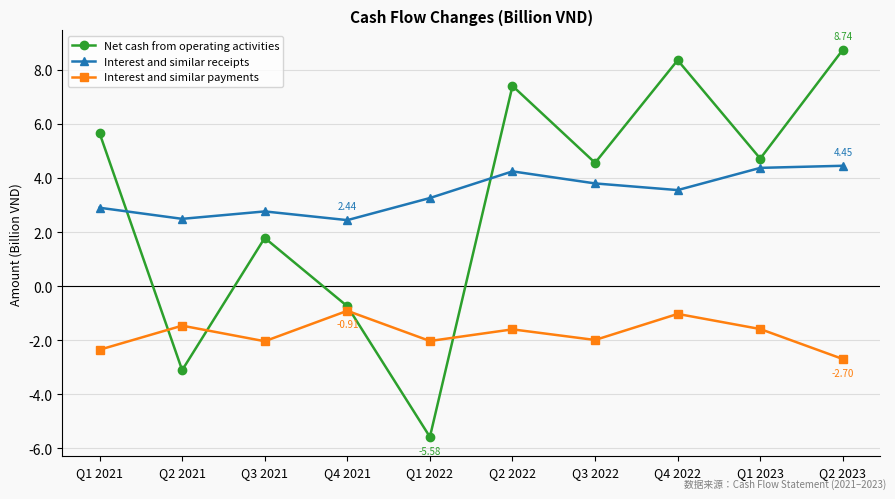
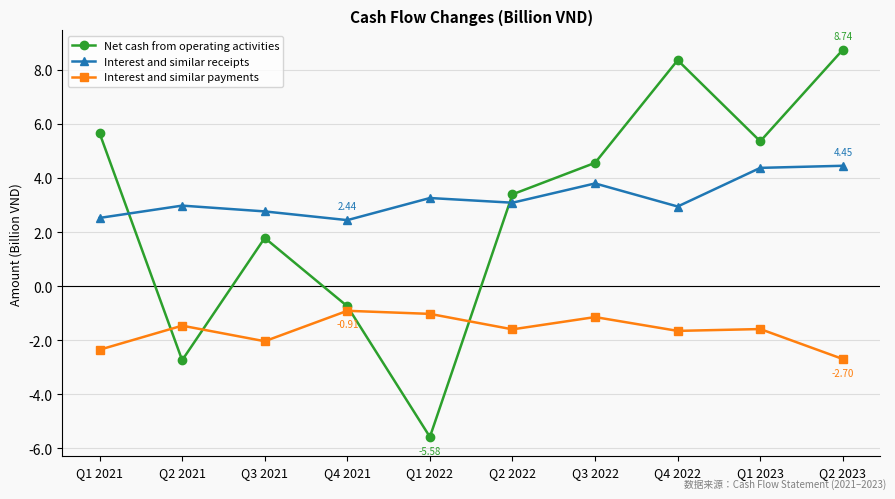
  {
    "Net cash from operating activities": {
      "Q1 2021": 5.7,
-     "Q2 2021": -3.1,
+     "Q2 2021": -2.7,
      "Q3 2021": 1.8,
      "Q4 2021": -0.7,
-     "Q2 2022": 7.4,
+     "Q2 2022": 3.4,
      "Q3 2022": 4.6,
      "Q4 2022": 8.4,
-     "Q1 2023": 4.7
+     "Q1 2023": 5.4
    },
    "Interest and similar receipts": {
-     "Q1 2021": 2.9,
-     "Q2 2021": 2.5,
+     "Q1 2021": 2.5,
+     "Q2 2021": 3.0,
      "Q3 2021": 2.8,
      "Q1 2022": 3.3,
-     "Q2 2022": 4.2,
+     "Q2 2022": 3.1,
      "Q3 2022": 3.8,
-     "Q4 2022": 3.6,
+     "Q4 2022": 2.9,
      "Q1 2023": 4.4
    },
    "Interest and similar payments": {
      "Q1 2021": -2.4,
      "Q2 2021": -1.5,
      "Q3 2021": -2.0,
-     "Q1 2022": -2.0,
+     "Q1 2022": -1.0,
      "Q2 2022": -1.6,
-     "Q3 2022": -2.0,
-     "Q4 2022": -1.0,
+     "Q3 2022": -1.1,
+     "Q4 2022": -1.7,
      "Q1 2023": -1.6
    }
  }
